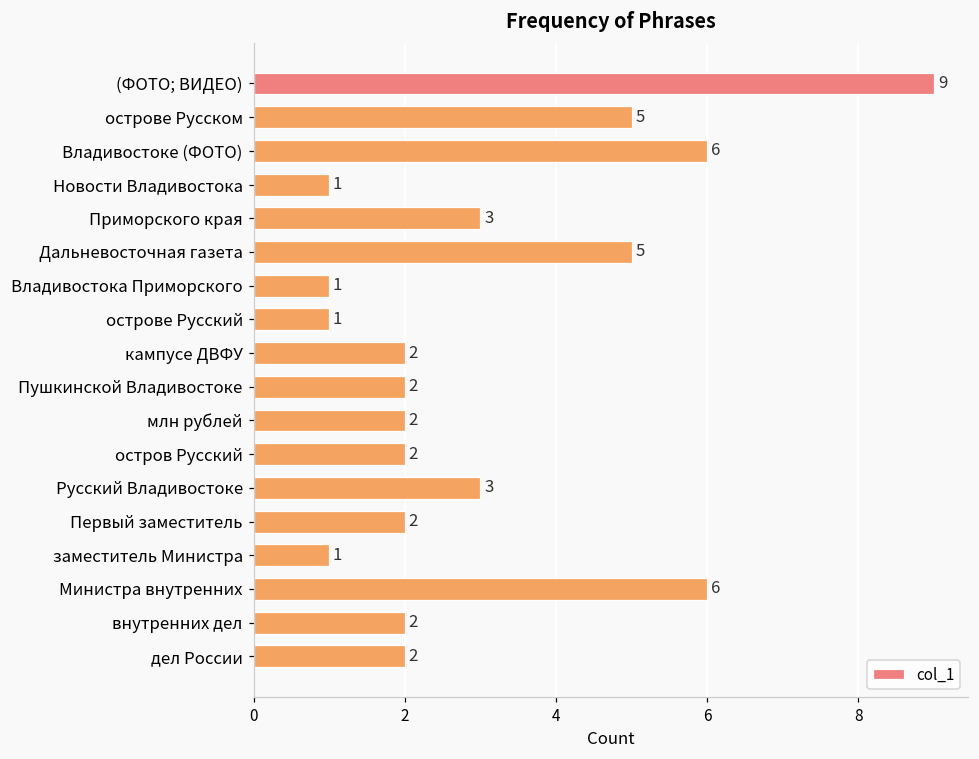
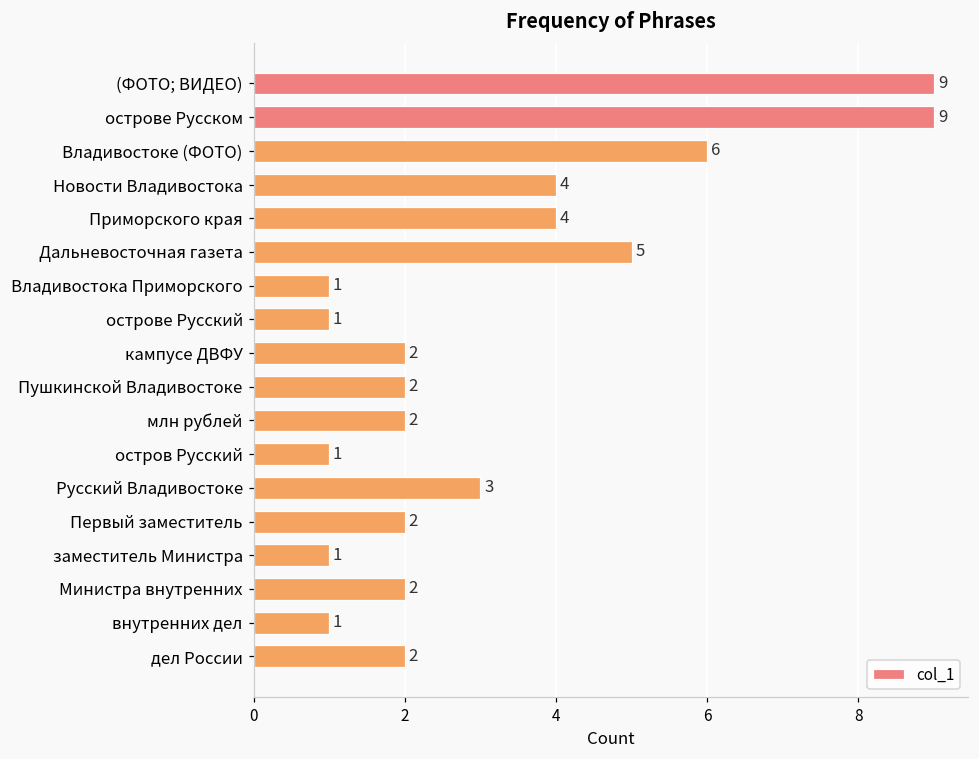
  {
    "(ФОТО; ВИДЕО)": 9,
-   "острове Русском": 5,
+   "острове Русском": 9,
    "Владивостоке (ФОТО)": 6,
-   "Новости Владивостока": 1,
-   "Приморского края": 3,
+   "Новости Владивостока": 4,
+   "Приморского края": 4,
    "Дальневосточная газета": 5,
    "Владивостока Приморского": 1,
    "острове Русский": 1,
    "кампусе ДВФУ": 2,
    "Пушкинской Владивостоке": 2,
    "млн рублей": 2,
-   "остров Русский": 2,
+   "остров Русский": 1,
    "Русский Владивостоке": 3,
    "Первый заместитель": 2,
    "заместитель Министра": 1,
-   "Министра внутренних": 6,
-   "внутренних дел": 2,
+   "Министра внутренних": 2,
+   "внутренних дел": 1,
    "дел России": 2
  }
